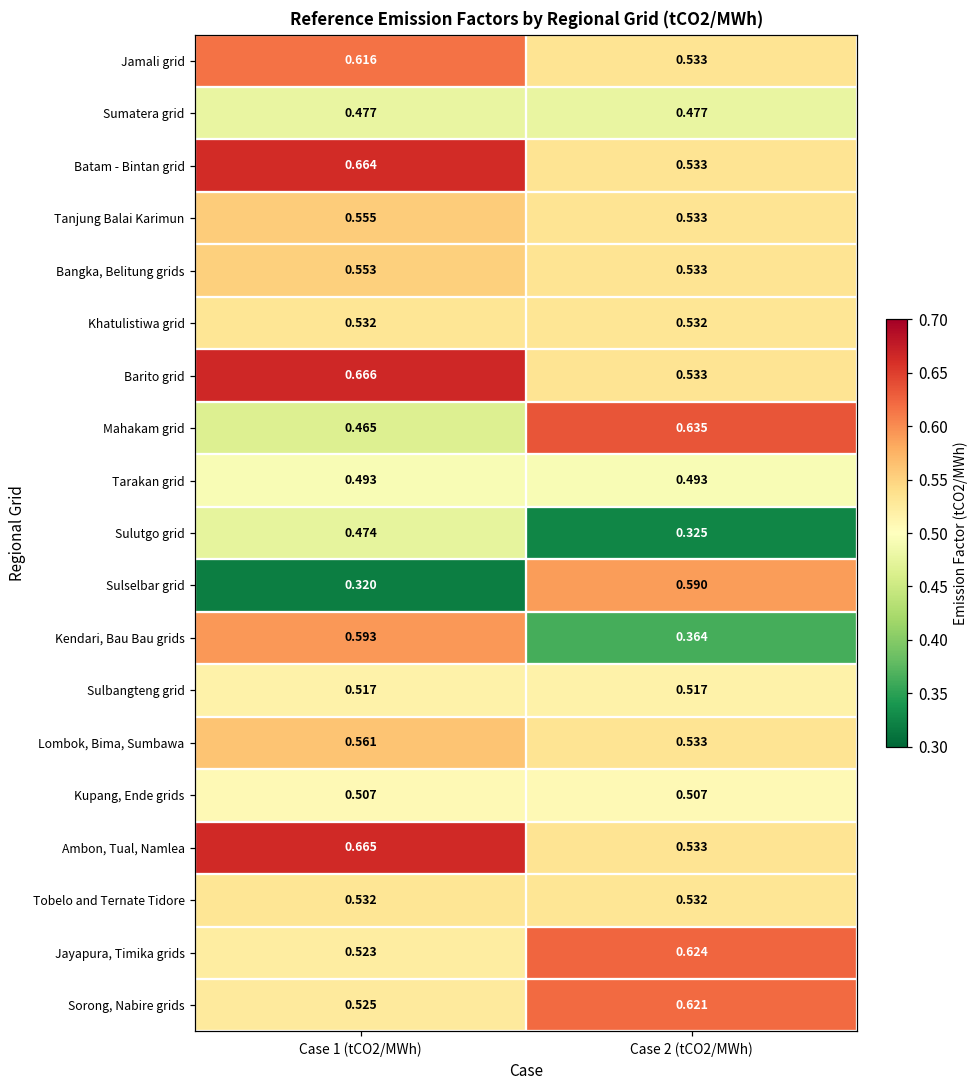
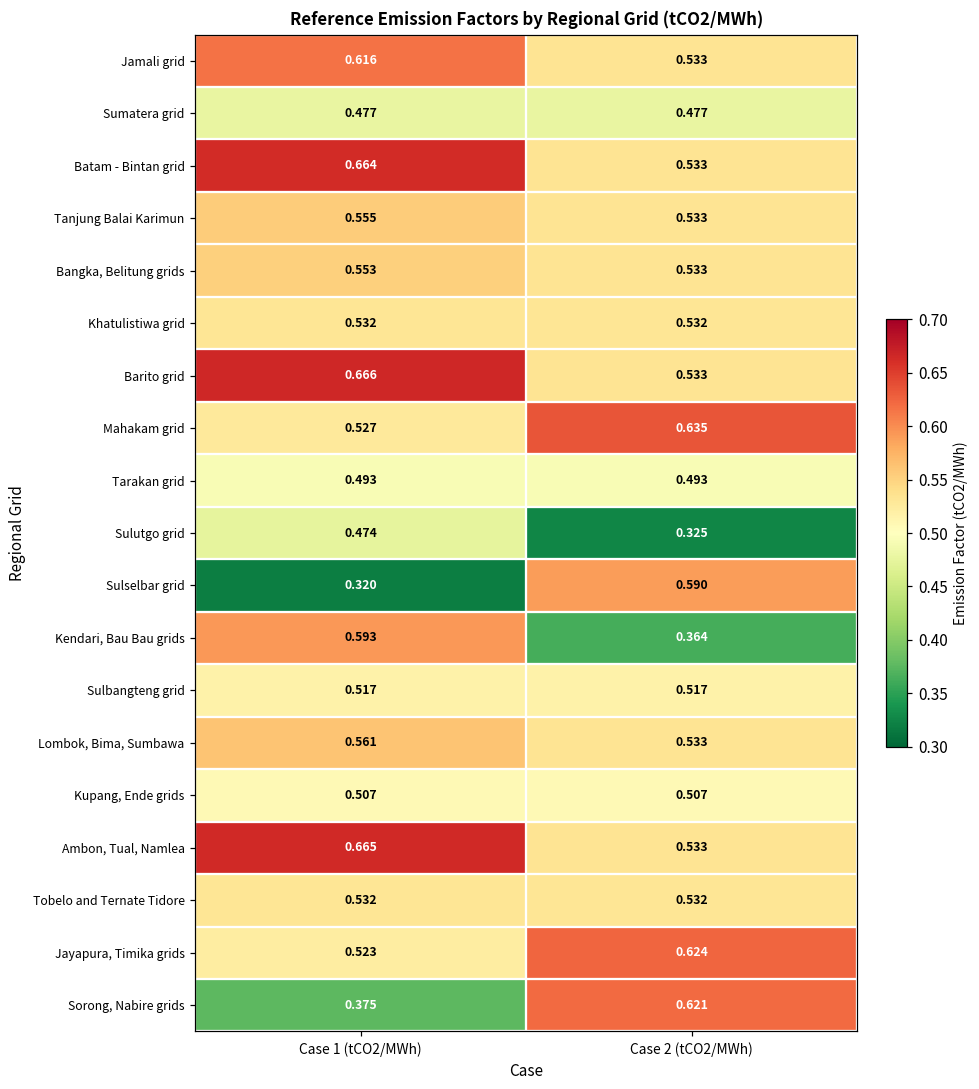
  {
    "Jamali grid": {
      "Case 1 (tCO2/MWh)": 0.616,
      "Case 2 (tCO2/MWh)": 0.533
    },
    "Sumatera grid": {
      "Case 1 (tCO2/MWh)": 0.477,
      "Case 2 (tCO2/MWh)": 0.477
    },
    "Batam - Bintan grid": {
      "Case 1 (tCO2/MWh)": 0.664,
      "Case 2 (tCO2/MWh)": 0.533
    },
    "Tanjung Balai Karimun": {
      "Case 1 (tCO2/MWh)": 0.555,
      "Case 2 (tCO2/MWh)": 0.533
    },
    "Bangka, Belitung grids": {
      "Case 1 (tCO2/MWh)": 0.553,
      "Case 2 (tCO2/MWh)": 0.533
    },
    "Khatulistiwa grid": {
      "Case 1 (tCO2/MWh)": 0.532,
      "Case 2 (tCO2/MWh)": 0.532
    },
    "Barito grid": {
      "Case 1 (tCO2/MWh)": 0.666,
      "Case 2 (tCO2/MWh)": 0.533
    },
    "Mahakam grid": {
-     "Case 1 (tCO2/MWh)": 0.465,
+     "Case 1 (tCO2/MWh)": 0.527,
      "Case 2 (tCO2/MWh)": 0.635
    },
    "Tarakan grid": {
      "Case 1 (tCO2/MWh)": 0.493,
      "Case 2 (tCO2/MWh)": 0.493
    },
    "Sulutgo grid": {
      "Case 1 (tCO2/MWh)": 0.474,
      "Case 2 (tCO2/MWh)": 0.325
    },
    "Sulselbar grid": {
      "Case 1 (tCO2/MWh)": 0.320,
      "Case 2 (tCO2/MWh)": 0.590
    },
    "Kendari, Bau Bau grids": {
      "Case 1 (tCO2/MWh)": 0.593,
      "Case 2 (tCO2/MWh)": 0.364
    },
    "Sulbangteng grid": {
      "Case 1 (tCO2/MWh)": 0.517,
      "Case 2 (tCO2/MWh)": 0.517
    },
    "Lombok, Bima, Sumbawa": {
      "Case 1 (tCO2/MWh)": 0.561,
      "Case 2 (tCO2/MWh)": 0.533
    },
    "Kupang, Ende grids": {
      "Case 1 (tCO2/MWh)": 0.507,
      "Case 2 (tCO2/MWh)": 0.507
    },
    "Ambon, Tual, Namlea": {
      "Case 1 (tCO2/MWh)": 0.665,
      "Case 2 (tCO2/MWh)": 0.533
    },
    "Tobelo and Ternate Tidore": {
      "Case 1 (tCO2/MWh)": 0.532,
      "Case 2 (tCO2/MWh)": 0.532
    },
    "Jayapura, Timika grids": {
      "Case 1 (tCO2/MWh)": 0.523,
      "Case 2 (tCO2/MWh)": 0.624
    },
    "Sorong, Nabire grids": {
-     "Case 1 (tCO2/MWh)": 0.525,
+     "Case 1 (tCO2/MWh)": 0.375,
      "Case 2 (tCO2/MWh)": 0.621
    }
  }
